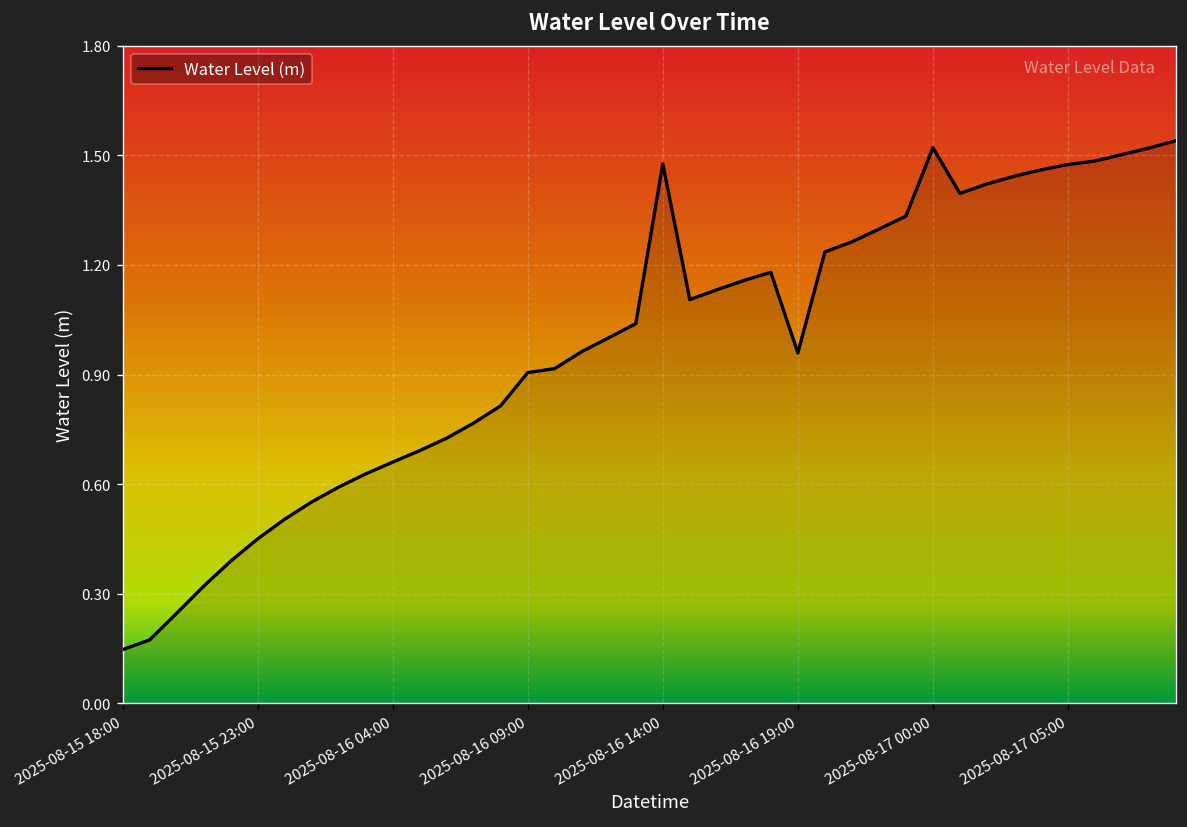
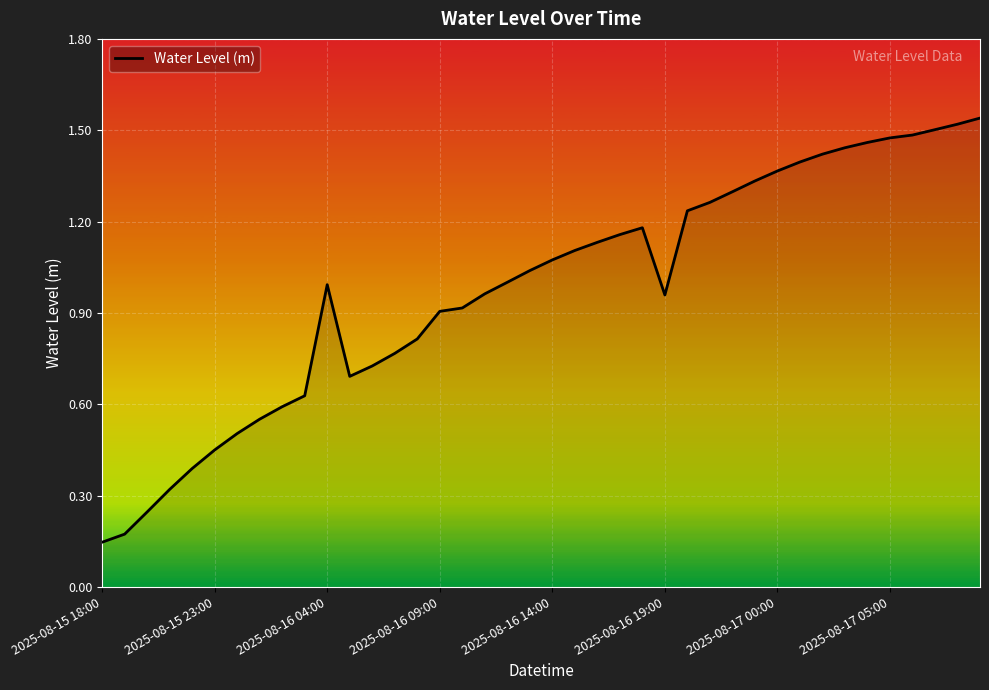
  {
    "2025-08-15 18:00": 0.15,
    "2025-08-15 23:00": 0.45,
-   "2025-08-16 04:00": 0.66,
+   "2025-08-16 04:00": 0.99,
    "2025-08-16 09:00": 0.91,
-   "2025-08-16 14:00": 1.48,
+   "2025-08-16 14:00": 1.07,
    "2025-08-16 19:00": 0.96,
-   "2025-08-17 00:00": 1.52,
+   "2025-08-17 00:00": 1.37,
    "2025-08-17 05:00": 1.47
  }
